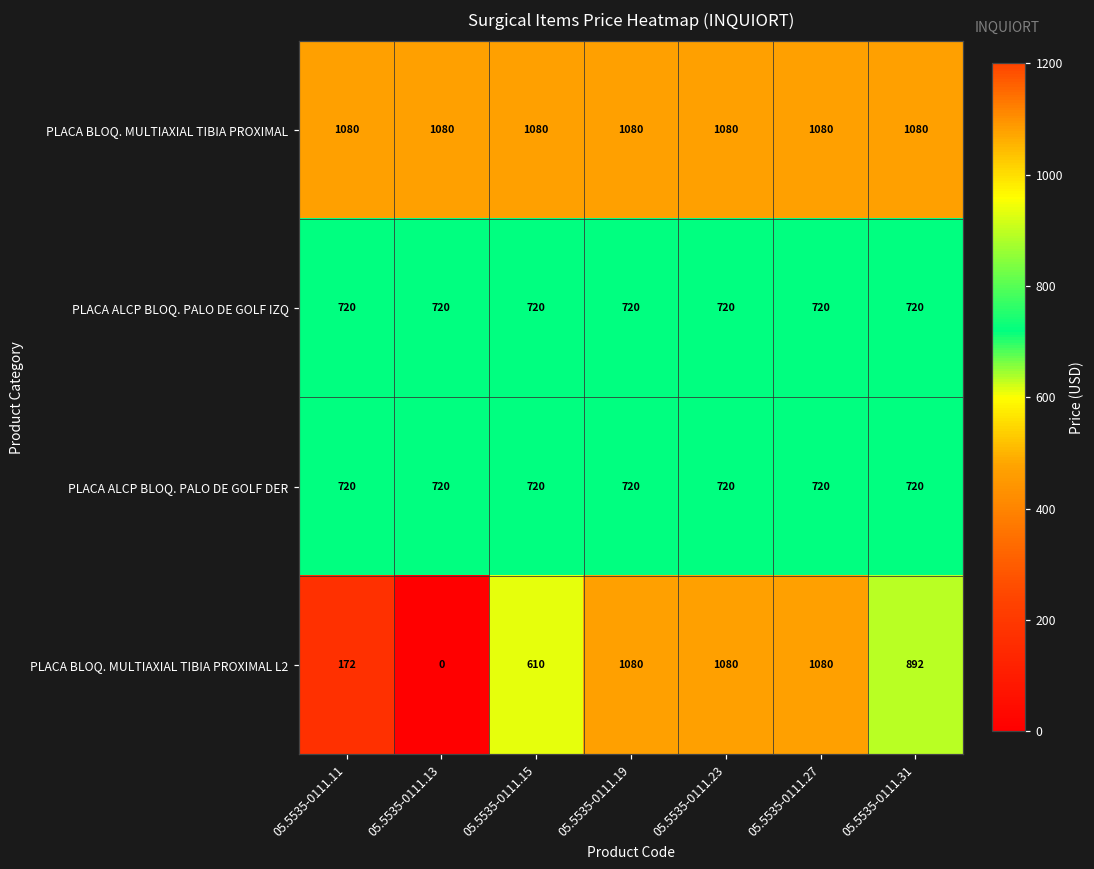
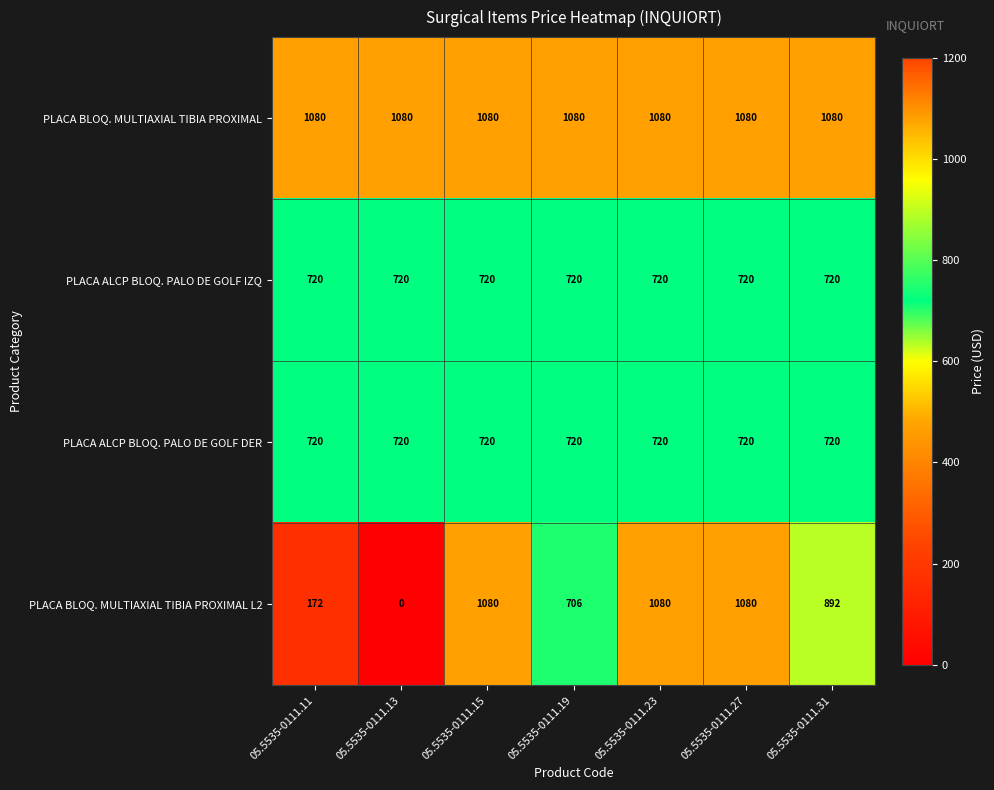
  {
    "PLACA BLOQ. MULTIAXIAL TIBIA PROXIMAL": {
      "05.5535-0111.11": 1080,
      "05.5535-0111.13": 1080,
      "05.5535-0111.15": 1080,
      "05.5535-0111.19": 1080,
      "05.5535-0111.23": 1080,
      "05.5535-0111.27": 1080,
      "05.5535-0111.31": 1080
    },
    "PLACA ALCP BLOQ. PALO DE GOLF IZQ": {
      "05.5535-0111.11": 720,
      "05.5535-0111.13": 720,
      "05.5535-0111.15": 720,
      "05.5535-0111.19": 720,
      "05.5535-0111.23": 720,
      "05.5535-0111.27": 720,
      "05.5535-0111.31": 720
    },
    "PLACA ALCP BLOQ. PALO DE GOLF DER": {
      "05.5535-0111.11": 720,
      "05.5535-0111.13": 720,
      "05.5535-0111.15": 720,
      "05.5535-0111.19": 720,
      "05.5535-0111.23": 720,
      "05.5535-0111.27": 720,
      "05.5535-0111.31": 720
    },
    "PLACA BLOQ. MULTIAXIAL TIBIA PROXIMAL L2": {
      "05.5535-0111.11": 172,
      "05.5535-0111.13": 0,
-     "05.5535-0111.15": 610,
-     "05.5535-0111.19": 1080,
+     "05.5535-0111.15": 1080,
+     "05.5535-0111.19": 706,
      "05.5535-0111.23": 1080,
      "05.5535-0111.27": 1080,
      "05.5535-0111.31": 892
    }
  }
